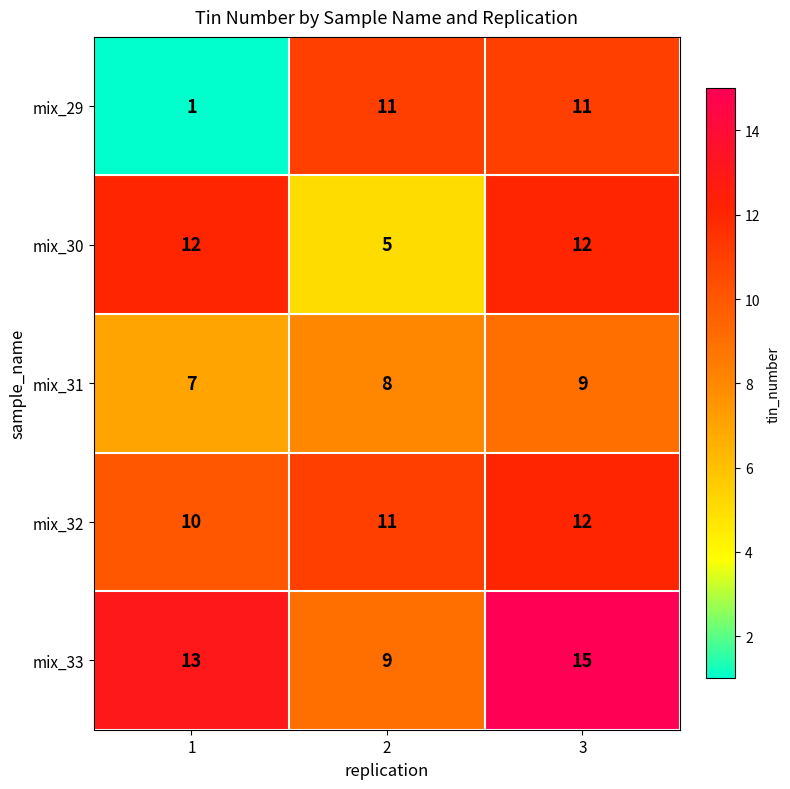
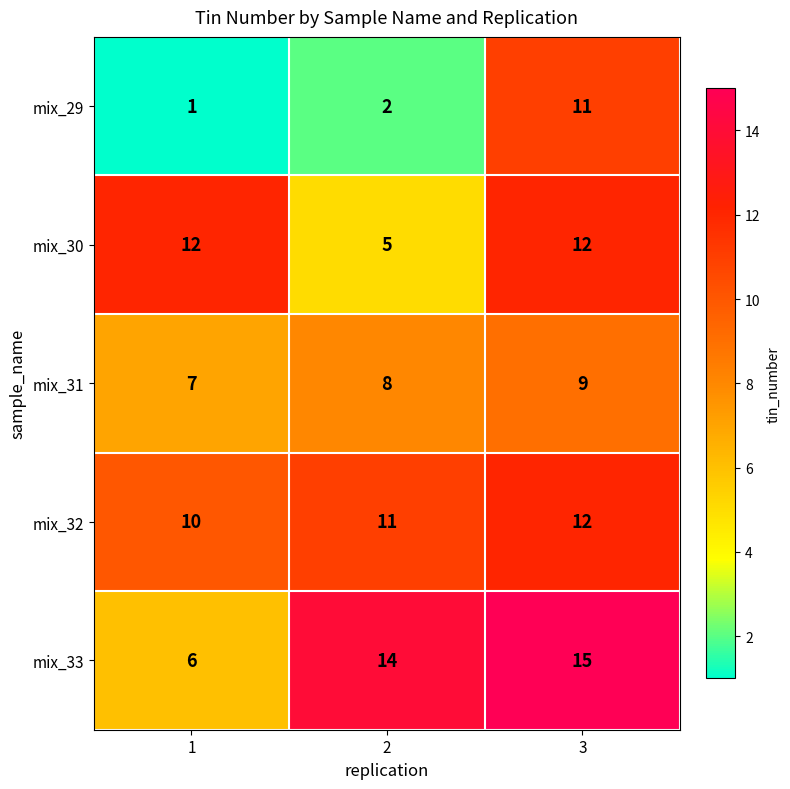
  {
    "mix_29": {
      "1": 1,
-     "2": 11,
+     "2": 2,
      "3": 11
    },
    "mix_30": {
      "1": 12,
      "2": 5,
      "3": 12
    },
    "mix_31": {
      "1": 7,
      "2": 8,
      "3": 9
    },
    "mix_32": {
      "1": 10,
      "2": 11,
      "3": 12
    },
    "mix_33": {
-     "1": 13,
-     "2": 9,
+     "1": 6,
+     "2": 14,
      "3": 15
    }
  }
